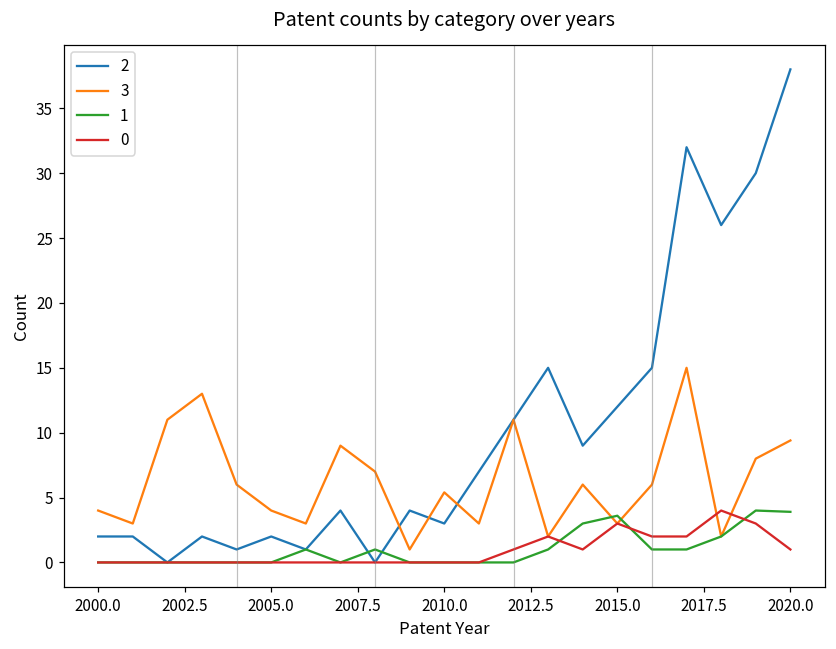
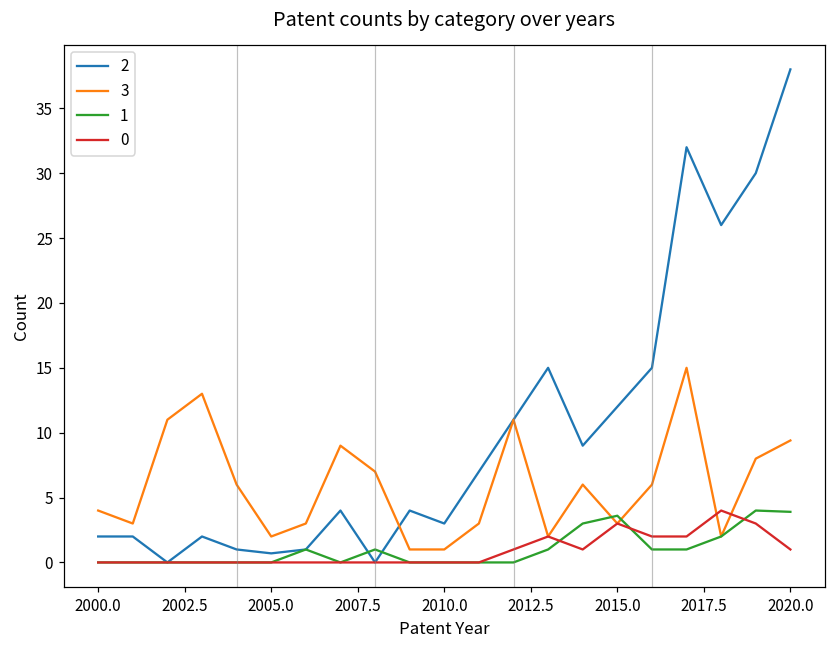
  {
    "2": {
      "2000.0": 2.0,
-     "2005.0": 2.0,
+     "2005.0": 0.7,
      "2010.0": 3.0,
      "2015.0": 12.0,
      "2020.0": 38.0
    },
    "3": {
      "2000.0": 4.0,
-     "2005.0": 4,
-     "2010.0": 5.4,
+     "2005.0": 2,
+     "2010.0": 1.0,
      "2020.0": 9.4
    },
    "1": {
      "2015.0": 3.6,
      "2020.0": 3.9
    },
    "0": {
      "2020.0": 1.0
    }
  }
